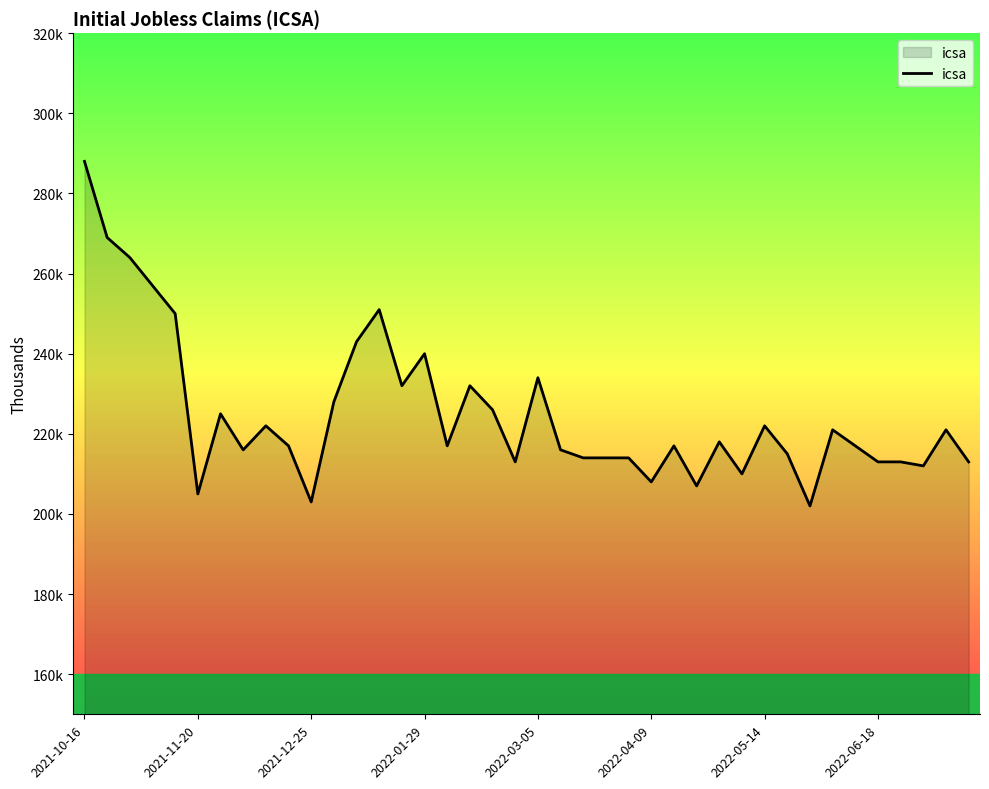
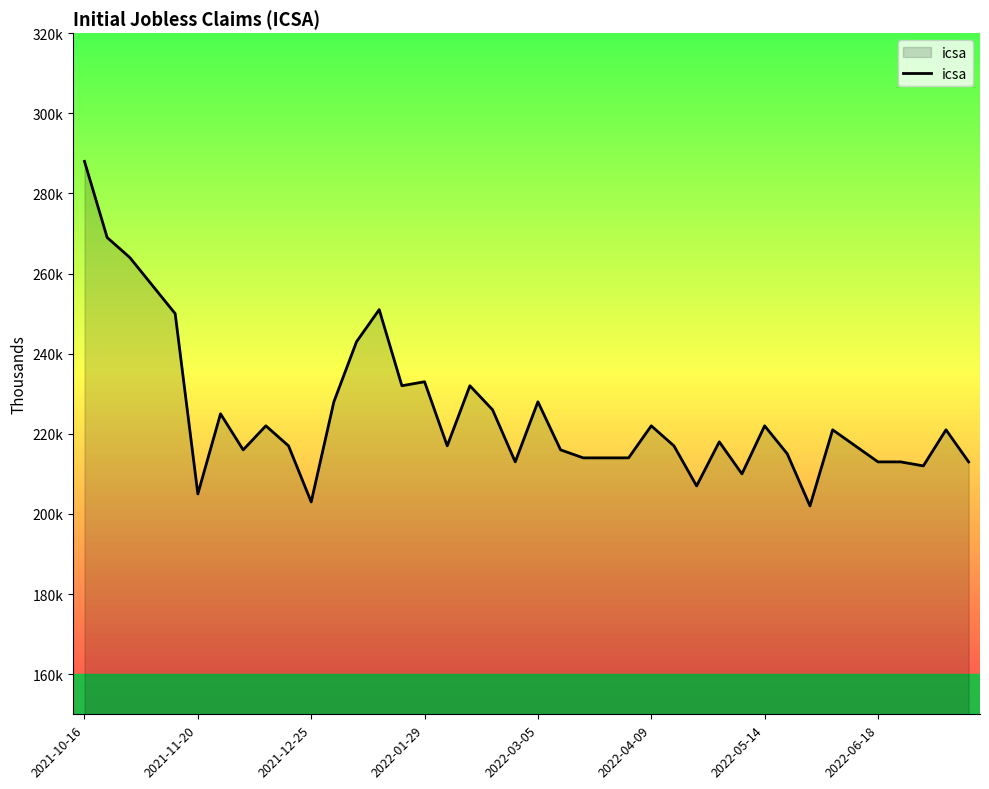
  {
    "2021-10-16": 288000,
    "2021-11-20": 205000,
    "2021-12-25": 203000,
-   "2022-01-29": 240000,
-   "2022-03-05": 234000,
-   "2022-04-09": 208000,
+   "2022-01-29": 233000,
+   "2022-03-05": 228000,
+   "2022-04-09": 222000,
    "2022-05-14": 222000,
    "2022-06-18": 213000
  }
